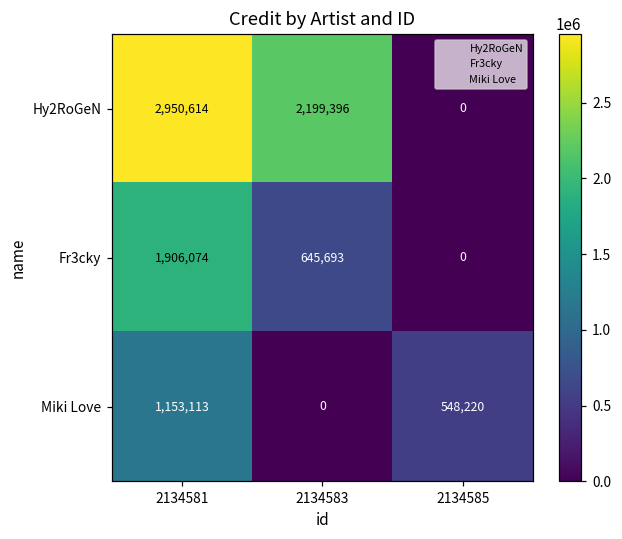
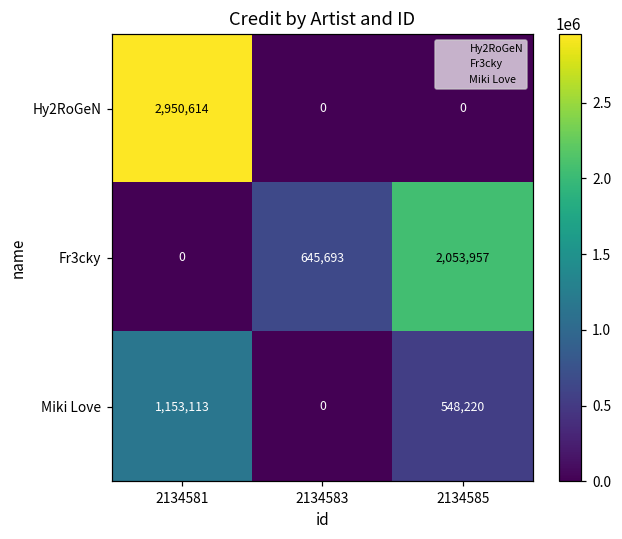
  {
    "Hy2RoGeN": {
      "2134581": "2,950,614",
-     "2134583": "2,199,396",
+     "2134583": "0",
      "2134585": "0"
    },
    "Fr3cky": {
-     "2134581": "1,906,074",
+     "2134581": "0",
      "2134583": "645,693",
-     "2134585": "0"
+     "2134585": "2,053,957"
    },
    "Miki Love": {
      "2134581": "1,153,113",
      "2134583": "0",
      "2134585": "548,220"
    }
  }
